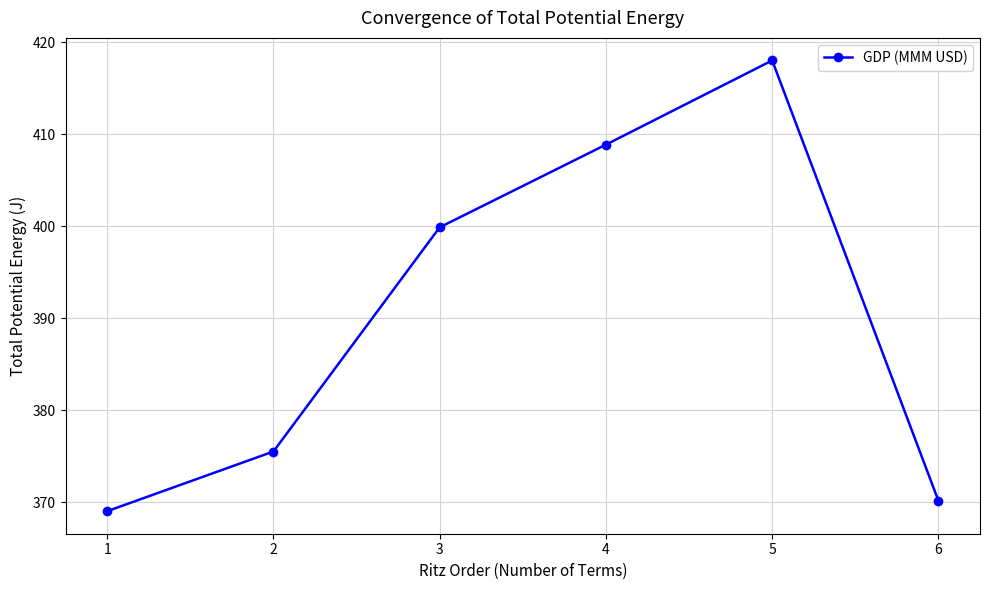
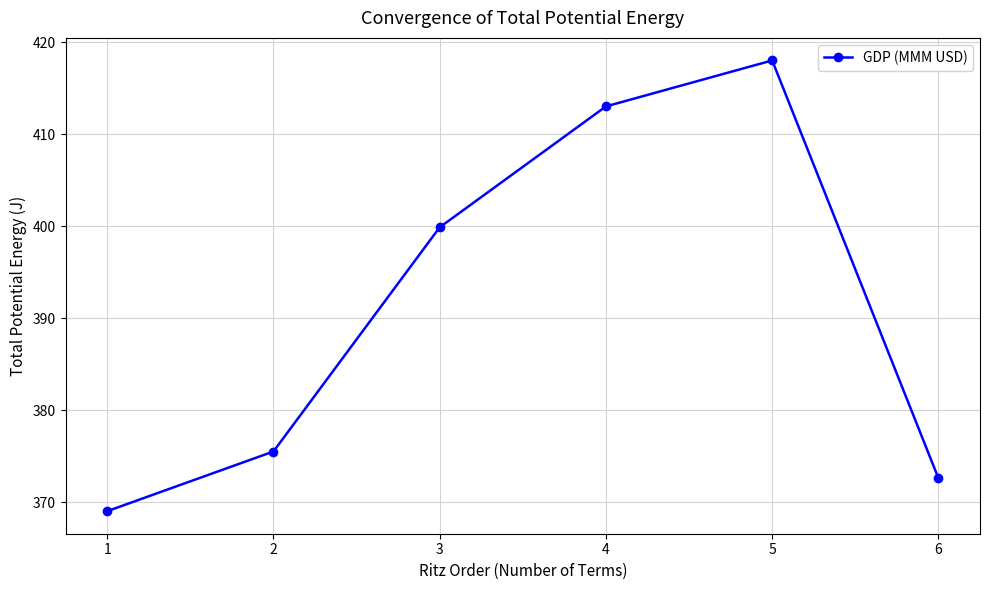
  {
    "1": 369,
    "2": 376,
    "3": 400,
-   "4": 409,
+   "4": 413,
    "5": 418,
-   "6": 370
+   "6": 373
  }
